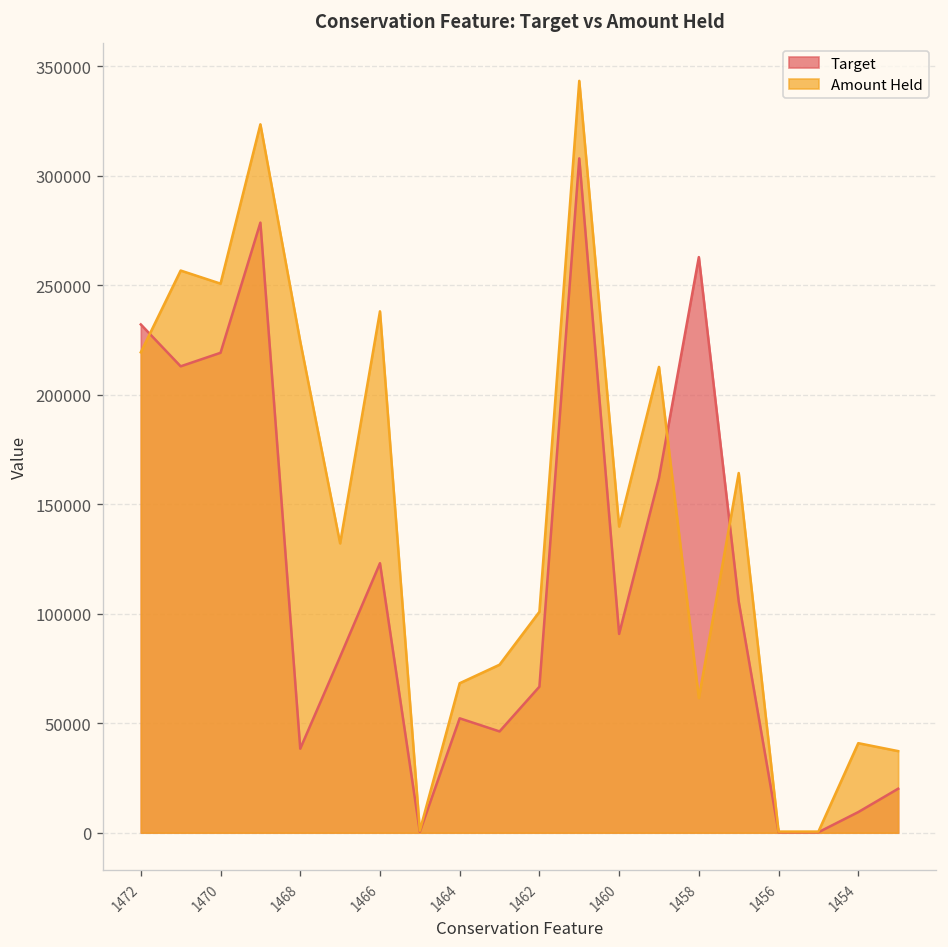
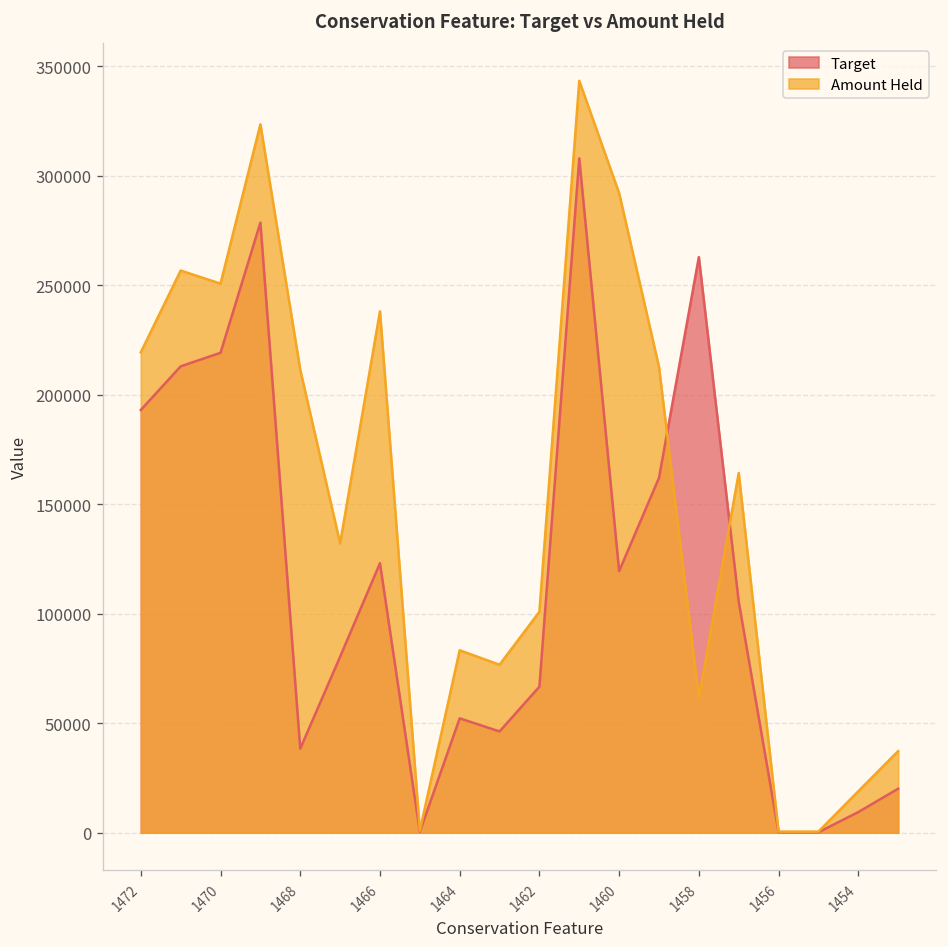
  {
    "Target": {
-     "1472": 232000,
+     "1472": 193000,
      "1470": 219000,
      "1468": 38000,
      "1466": 123000,
      "1464": 52000,
      "1462": 67000,
-     "1460": 91000,
+     "1460": 119000,
      "1458": 263000,
      "1454": 9000
    },
    "Amount Held": {
      "1472": 219000,
      "1470": 251000,
-     "1468": 224000,
+     "1468": 211000,
      "1466": 238000,
-     "1464": 68000,
+     "1464": 83000,
      "1462": 101000,
-     "1460": 140000,
+     "1460": 292000,
      "1458": 61000,
-     "1454": 41000
+     "1454": 19000
    }
  }
